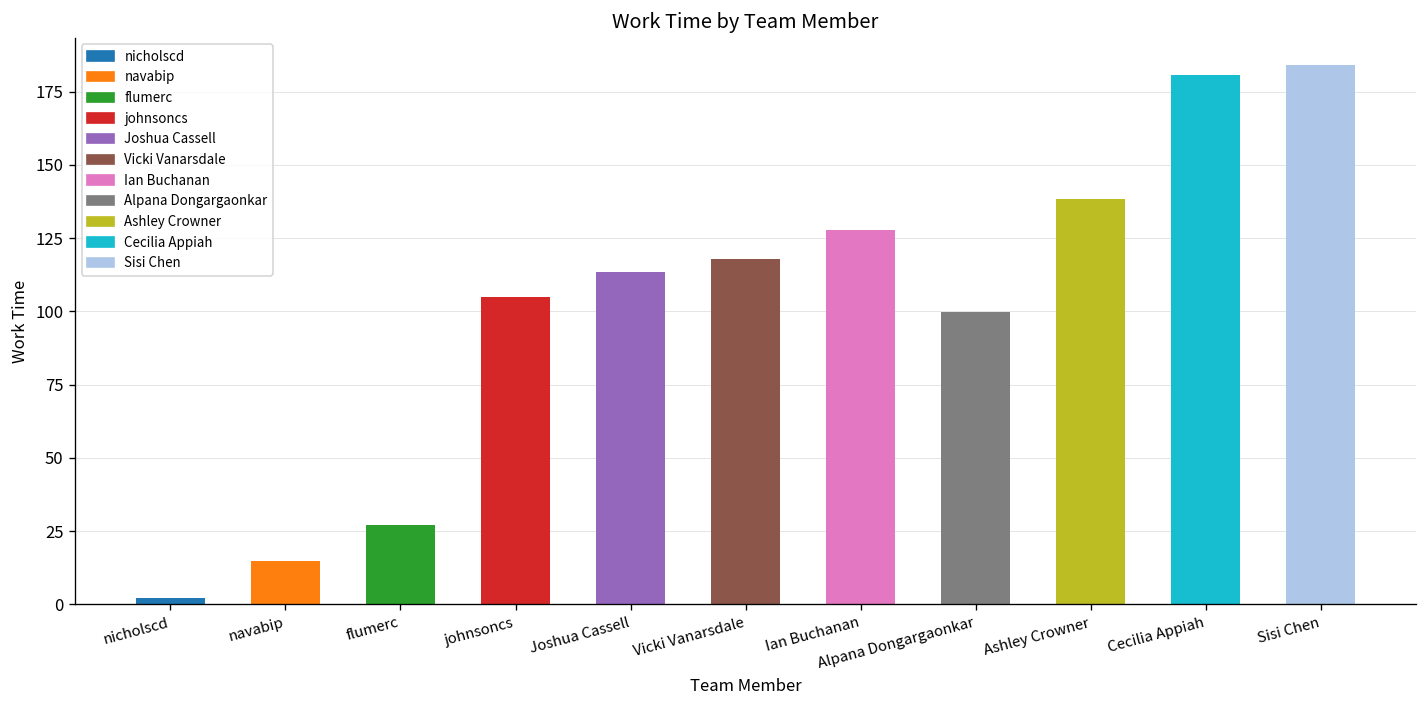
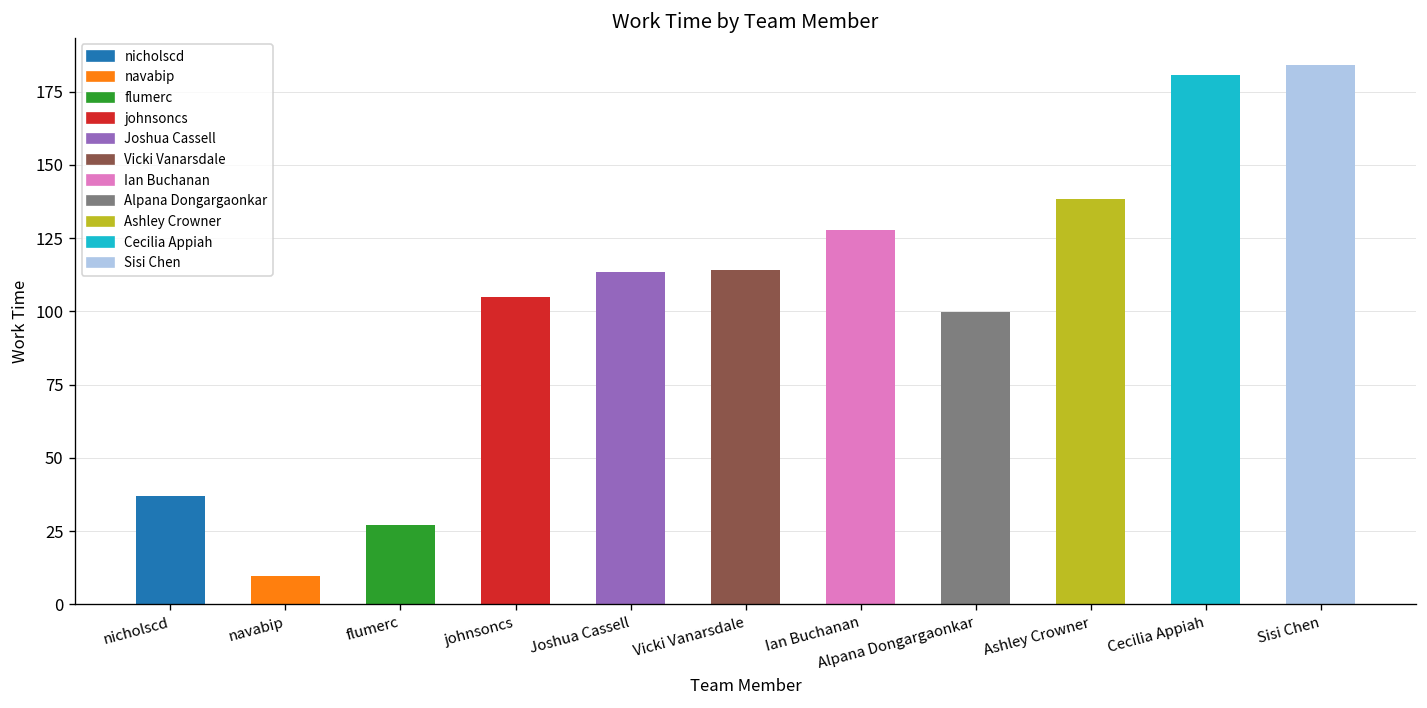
  {
-   "nicholscd": 2,
-   "navabip": 15,
+   "nicholscd": 37,
+   "navabip": 10,
    "flumerc": 27,
    "johnsoncs": 105,
    "Joshua Cassell": 113,
-   "Vicki Vanarsdale": 118,
+   "Vicki Vanarsdale": 114,
    "Ian Buchanan": 128,
    "Alpana Dongargaonkar": 100,
    "Ashley Crowner": 138,
    "Cecilia Appiah": 181,
    "Sisi Chen": 184
  }
